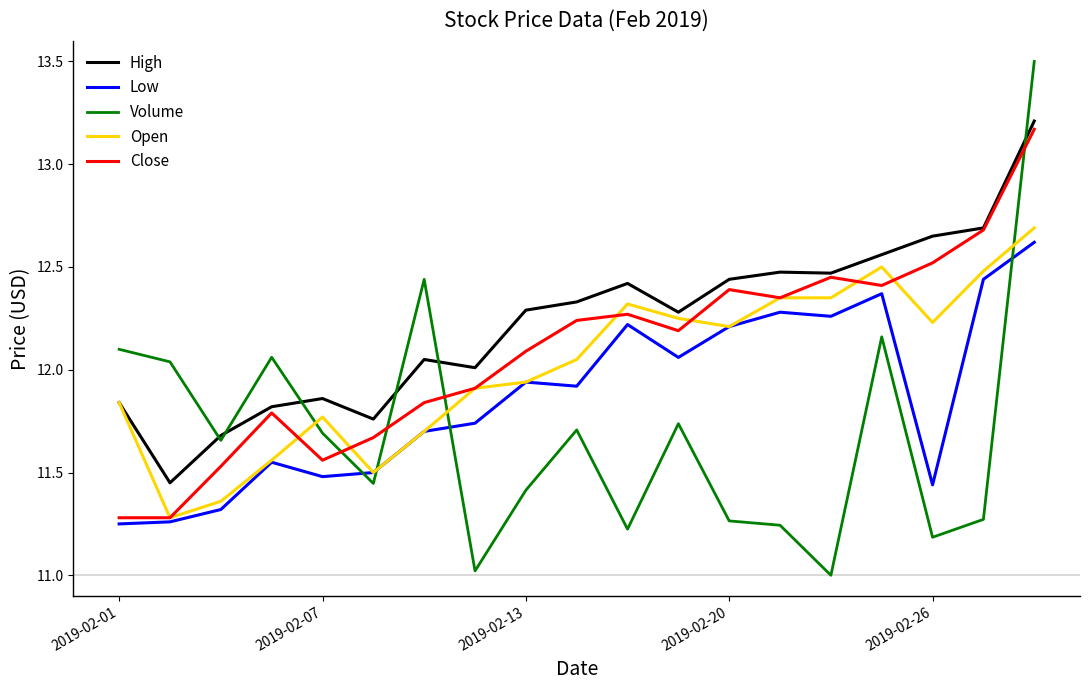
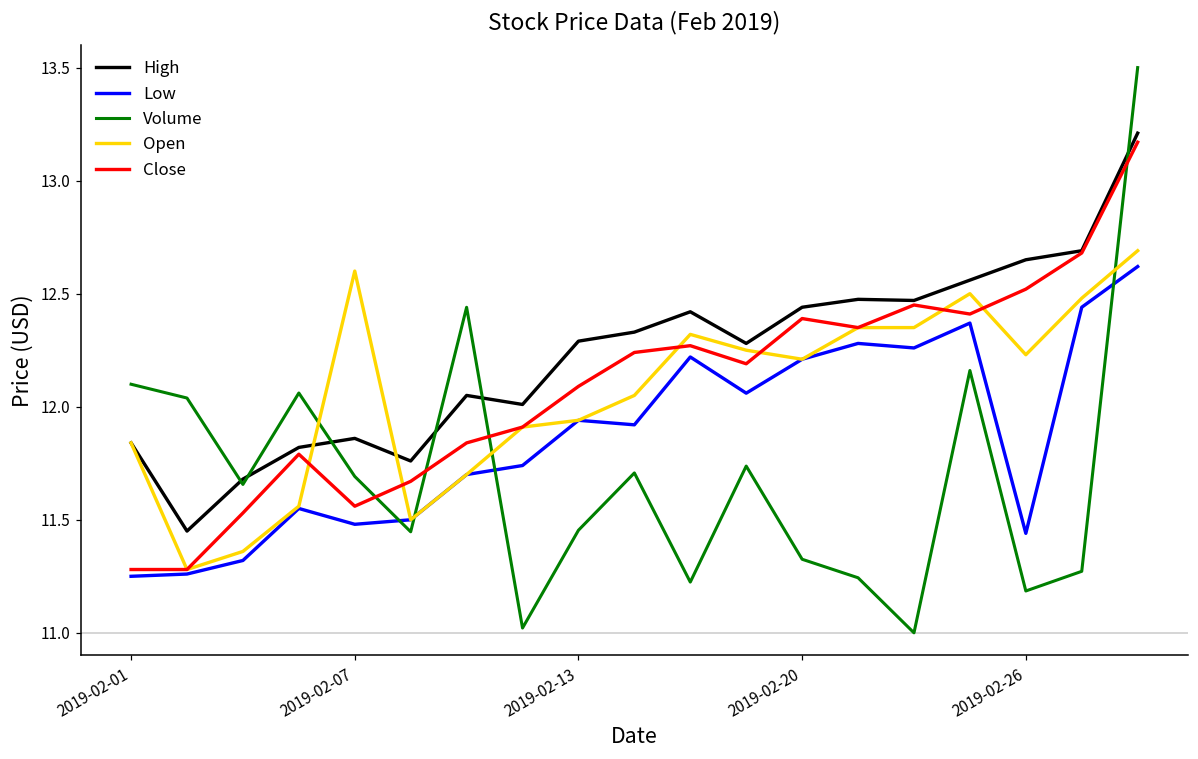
  {
    "High": {
      "2019-02-07": 11.86,
      "2019-02-13": 12.29,
      "2019-02-20": 12.44,
      "2019-02-26": 12.65
    },
    "Low": {
      "2019-02-01": 11.25,
      "2019-02-07": 11.48,
      "2019-02-26": 11.44
    },
    "Volume": {
      "2019-02-01": 12.10,
      "2019-02-07": 11.69,
-     "2019-02-13": 11.41,
-     "2019-02-20": 11.26,
+     "2019-02-13": 11.45,
+     "2019-02-20": 11.33,
      "2019-02-26": 11.19
    },
    "Open": {
-     "2019-02-07": 11.77,
+     "2019-02-07": 12.60,
      "2019-02-26": 12.23
    },
    "Close": {
      "2019-02-01": 11.28,
      "2019-02-07": 11.56,
      "2019-02-13": 12.09,
      "2019-02-20": 12.39,
      "2019-02-26": 12.52
    }
  }
